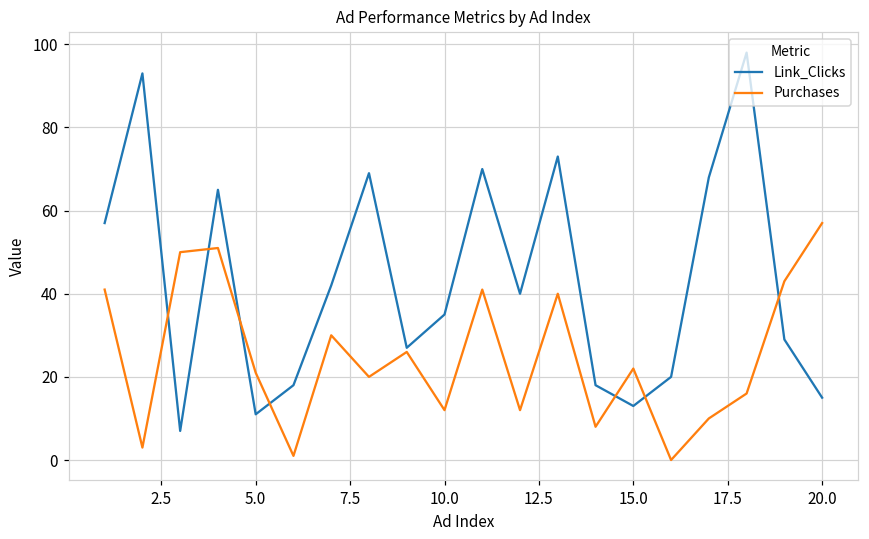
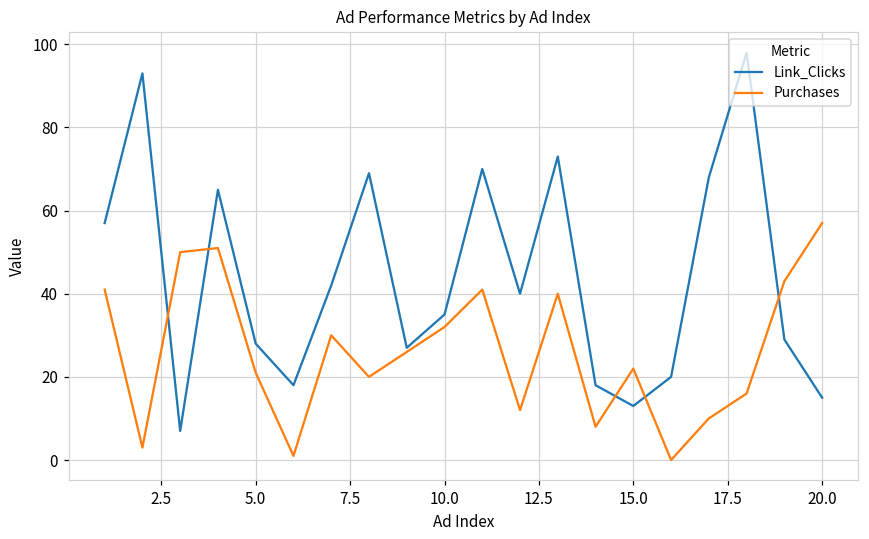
  {
    "Link_Clicks": {
-     "5.0": 11,
+     "5.0": 28,
      "10.0": 35,
      "15.0": 13,
      "20.0": 15
    },
    "Purchases": {
      "5.0": 21,
-     "10.0": 12,
+     "10.0": 32,
      "15.0": 22,
      "20.0": 57
    }
  }
